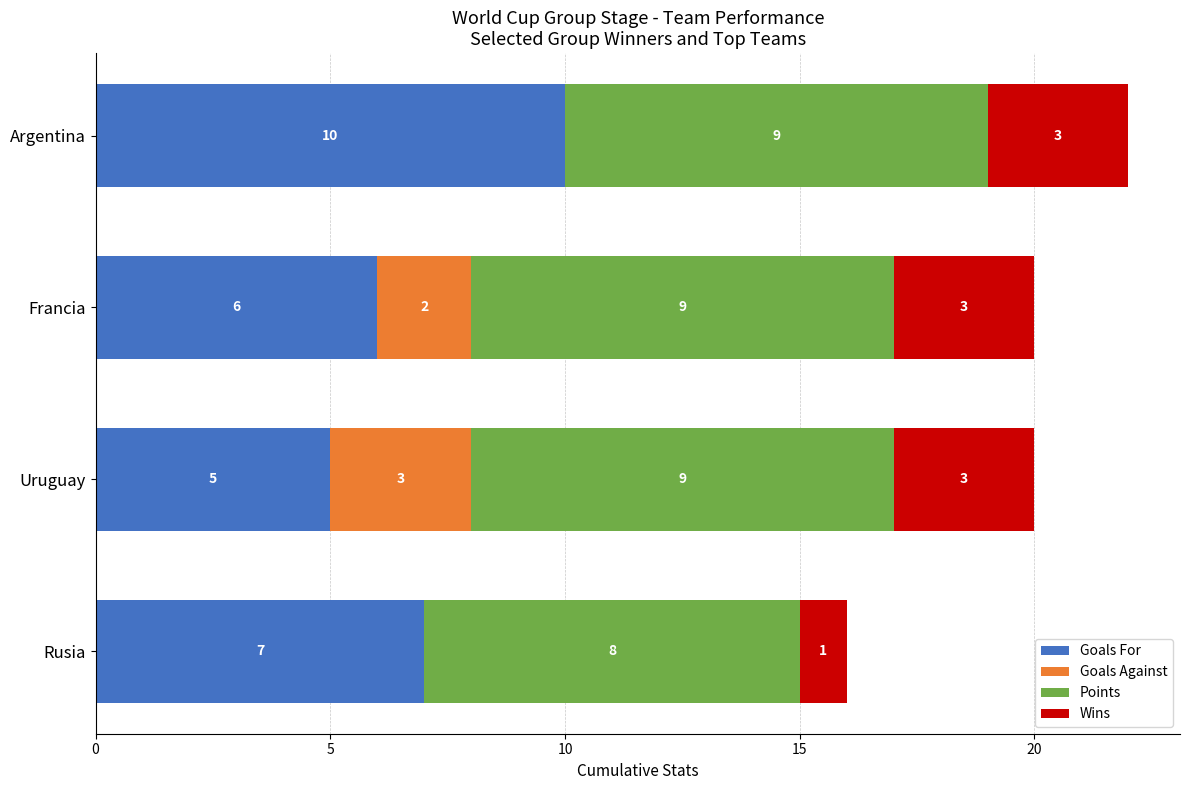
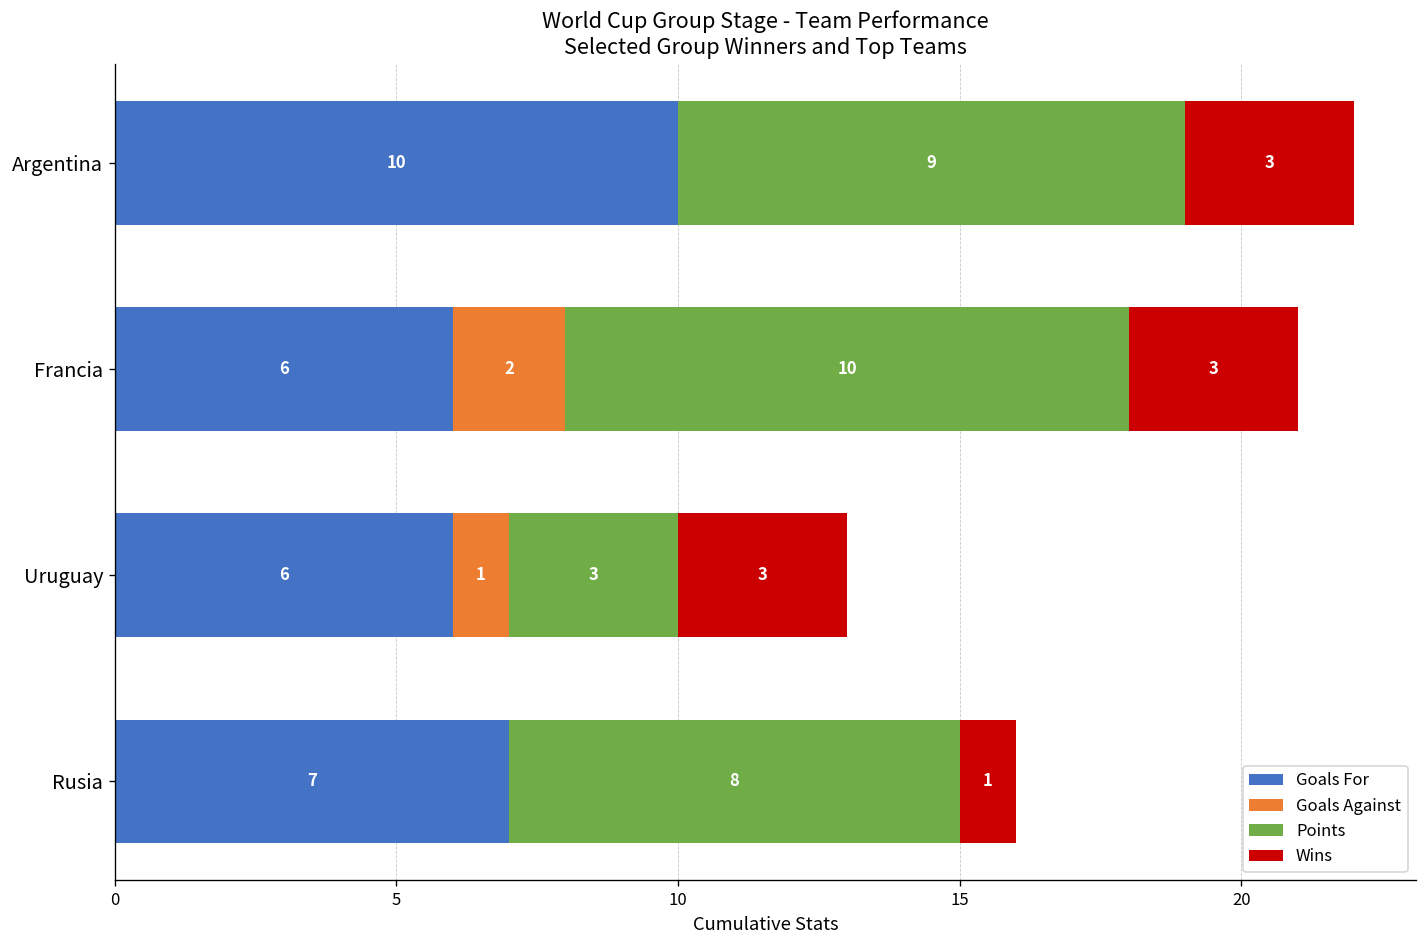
  {
    "Goals For": {
      "Argentina": 10,
      "Francia": 6,
-     "Uruguay": 5,
+     "Uruguay": 6,
      "Rusia": 7
    },
    "Goals Against": {
      "Francia": 2,
-     "Uruguay": 3
+     "Uruguay": 1
    },
    "Points": {
      "Argentina": 9,
-     "Francia": 9,
-     "Uruguay": 9,
+     "Francia": 10,
+     "Uruguay": 3,
      "Rusia": 8
    },
    "Wins": {
      "Argentina": 3,
      "Francia": 3,
      "Uruguay": 3,
      "Rusia": 1
    }
  }
